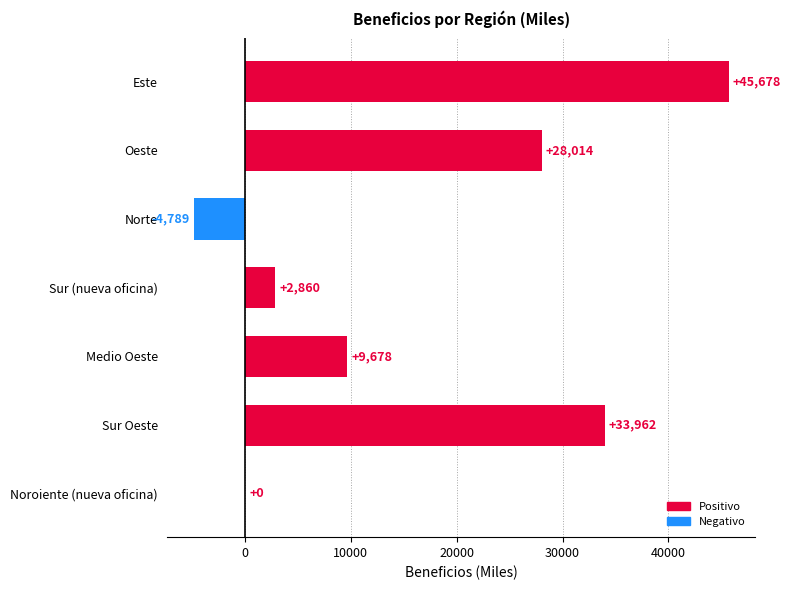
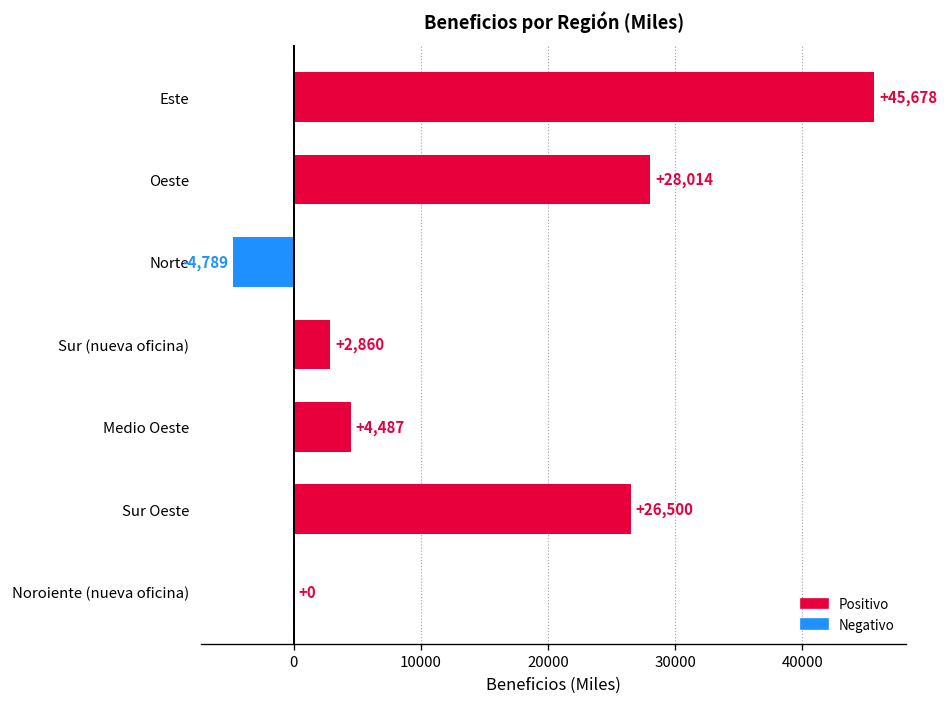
  {
    "Este": "+45,678",
    "Oeste": "+28,014",
    "Norte": "-4,789",
    "Sur (nueva oficina)": "+2,860",
-   "Medio Oeste": "+9,678",
-   "Sur Oeste": "+33,962",
+   "Medio Oeste": "+4,487",
+   "Sur Oeste": "+26,500",
    "Noroiente (nueva oficina)": "+0"
  }
